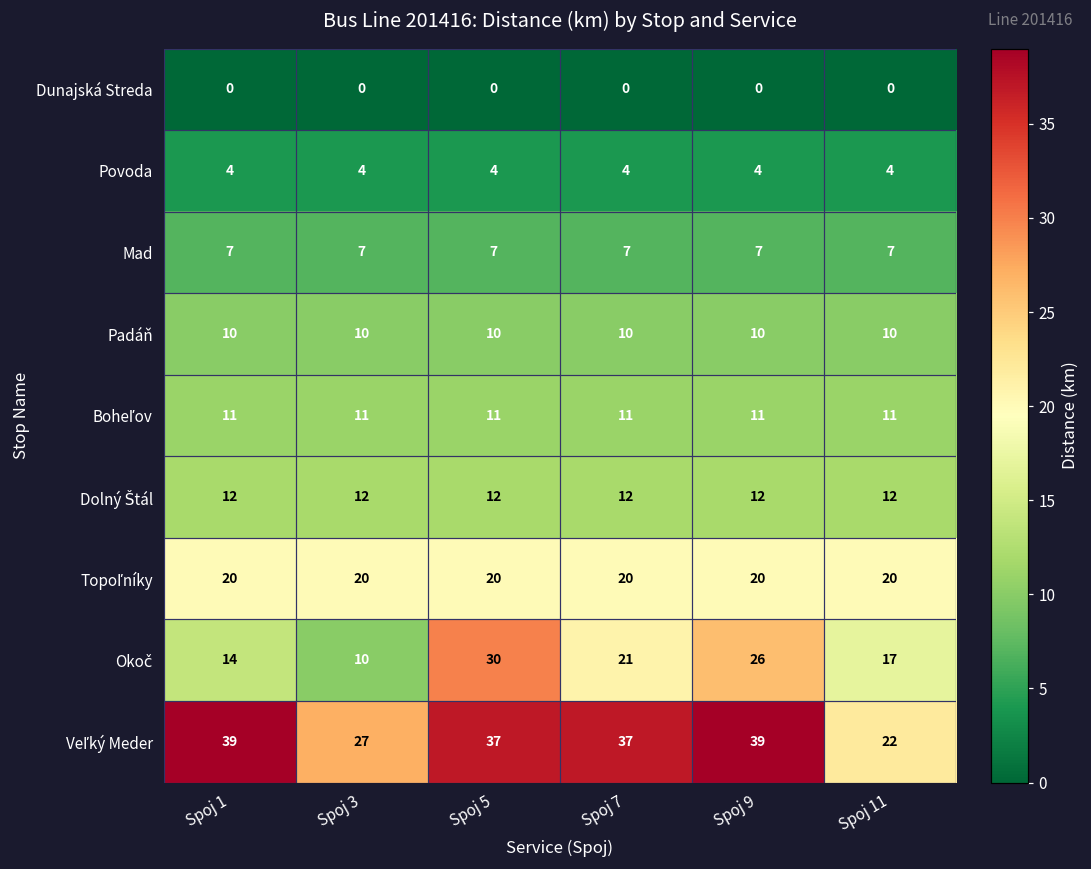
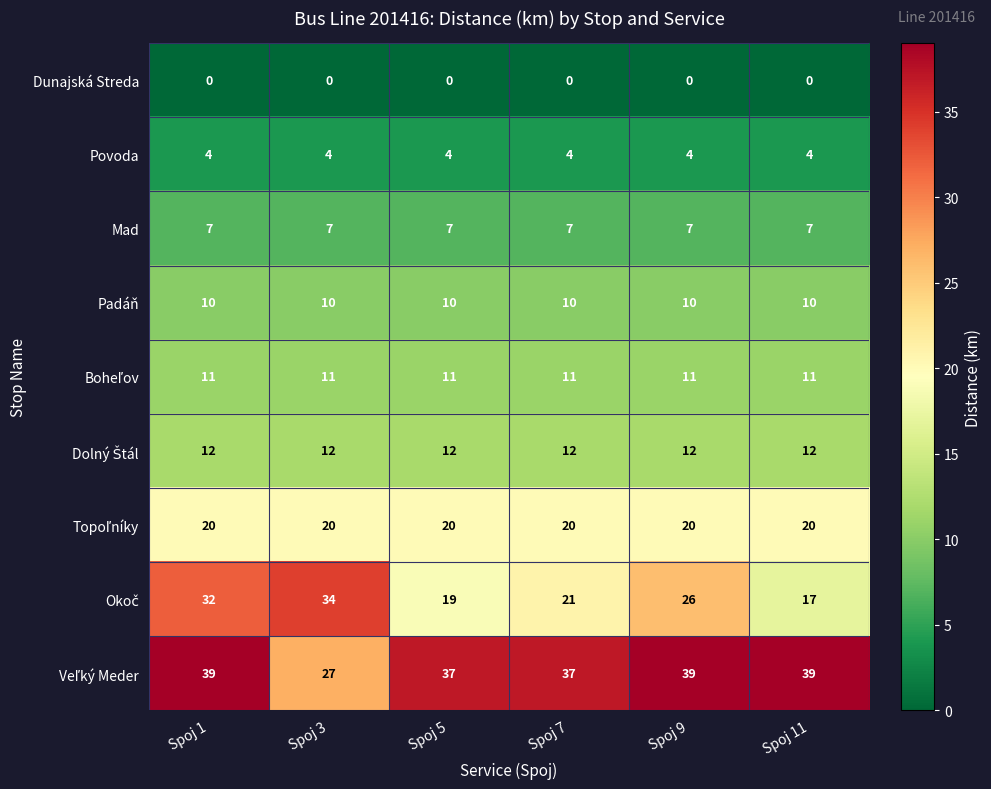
  {
    "Dunajská Streda": {
      "Spoj 1": 0,
      "Spoj 3": 0,
      "Spoj 5": 0,
      "Spoj 7": 0,
      "Spoj 9": 0,
      "Spoj 11": 0
    },
    "Povoda": {
      "Spoj 1": 4,
      "Spoj 3": 4,
      "Spoj 5": 4,
      "Spoj 7": 4,
      "Spoj 9": 4,
      "Spoj 11": 4
    },
    "Mad": {
      "Spoj 1": 7,
      "Spoj 3": 7,
      "Spoj 5": 7,
      "Spoj 7": 7,
      "Spoj 9": 7,
      "Spoj 11": 7
    },
    "Padáň": {
      "Spoj 1": 10,
      "Spoj 3": 10,
      "Spoj 5": 10,
      "Spoj 7": 10,
      "Spoj 9": 10,
      "Spoj 11": 10
    },
    "Boheľov": {
      "Spoj 1": 11,
      "Spoj 3": 11,
      "Spoj 5": 11,
      "Spoj 7": 11,
      "Spoj 9": 11,
      "Spoj 11": 11
    },
    "Dolný Štál": {
      "Spoj 1": 12,
      "Spoj 3": 12,
      "Spoj 5": 12,
      "Spoj 7": 12,
      "Spoj 9": 12,
      "Spoj 11": 12
    },
    "Topoľníky": {
      "Spoj 1": 20,
      "Spoj 3": 20,
      "Spoj 5": 20,
      "Spoj 7": 20,
      "Spoj 9": 20,
      "Spoj 11": 20
    },
    "Okoč": {
-     "Spoj 1": 14,
-     "Spoj 3": 10,
-     "Spoj 5": 30,
+     "Spoj 1": 32,
+     "Spoj 3": 34,
+     "Spoj 5": 19,
      "Spoj 7": 21,
      "Spoj 9": 26,
      "Spoj 11": 17
    },
    "Veľký Meder": {
      "Spoj 1": 39,
      "Spoj 3": 27,
      "Spoj 5": 37,
      "Spoj 7": 37,
      "Spoj 9": 39,
-     "Spoj 11": 22
+     "Spoj 11": 39
    }
  }
